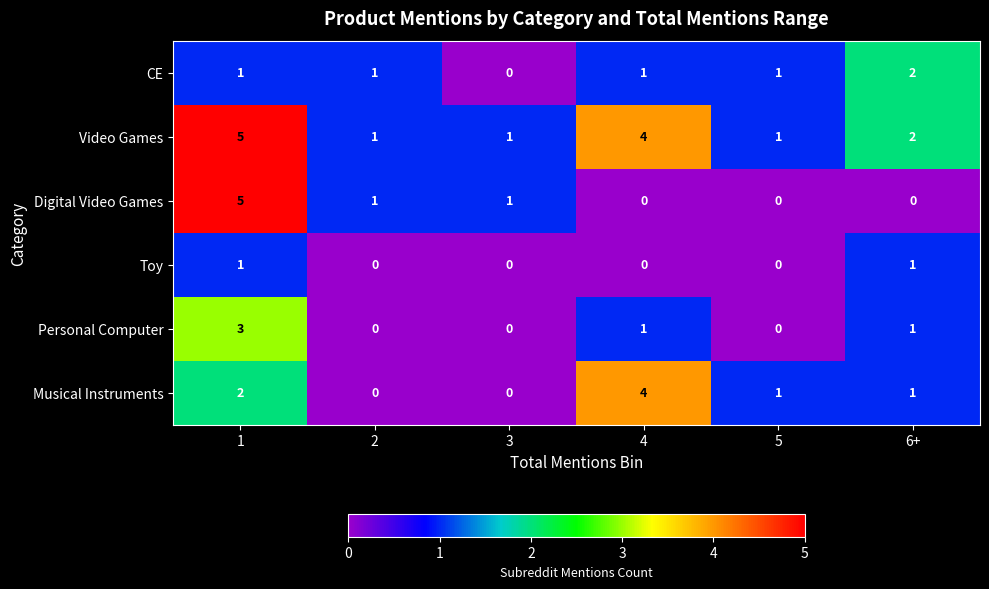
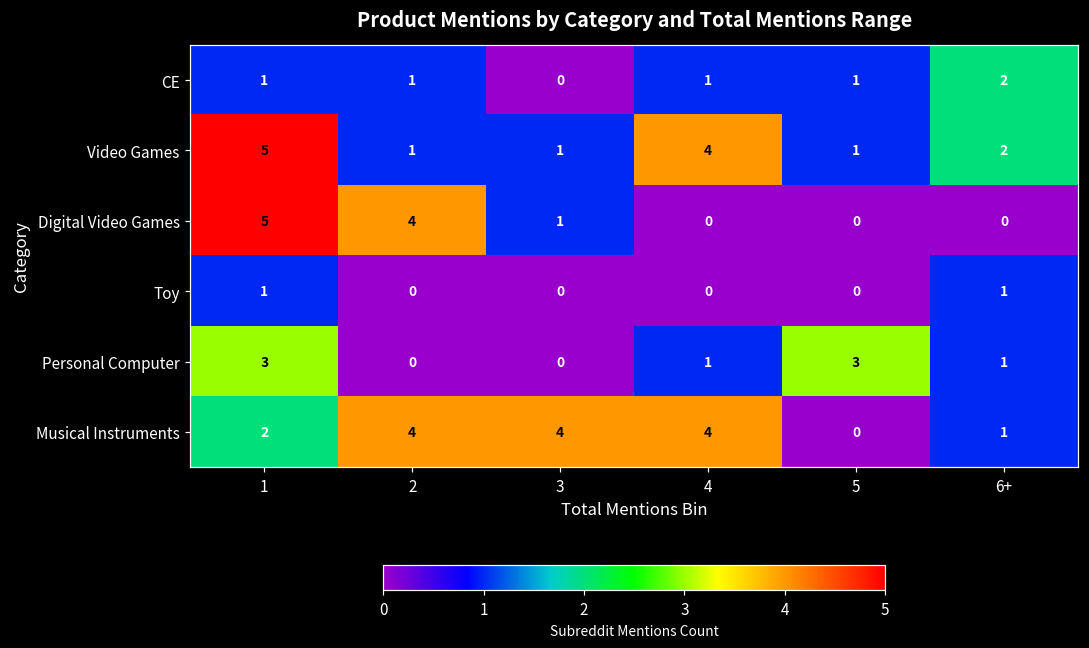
  {
    "CE": {
      "1": 1,
      "2": 1,
      "3": 0,
      "4": 1,
      "5": 1,
      "6+": 2
    },
    "Video Games": {
      "1": 5,
      "2": 1,
      "3": 1,
      "4": 4,
      "5": 1,
      "6+": 2
    },
    "Digital Video Games": {
      "1": 5,
-     "2": 1,
+     "2": 4,
      "3": 1,
      "4": 0,
      "5": 0,
      "6+": 0
    },
    "Toy": {
      "1": 1,
      "2": 0,
      "3": 0,
      "4": 0,
      "5": 0,
      "6+": 1
    },
    "Personal Computer": {
      "1": 3,
      "2": 0,
      "3": 0,
      "4": 1,
-     "5": 0,
+     "5": 3,
      "6+": 1
    },
    "Musical Instruments": {
      "1": 2,
-     "2": 0,
-     "3": 0,
+     "2": 4,
+     "3": 4,
      "4": 4,
-     "5": 1,
+     "5": 0,
      "6+": 1
    }
  }
